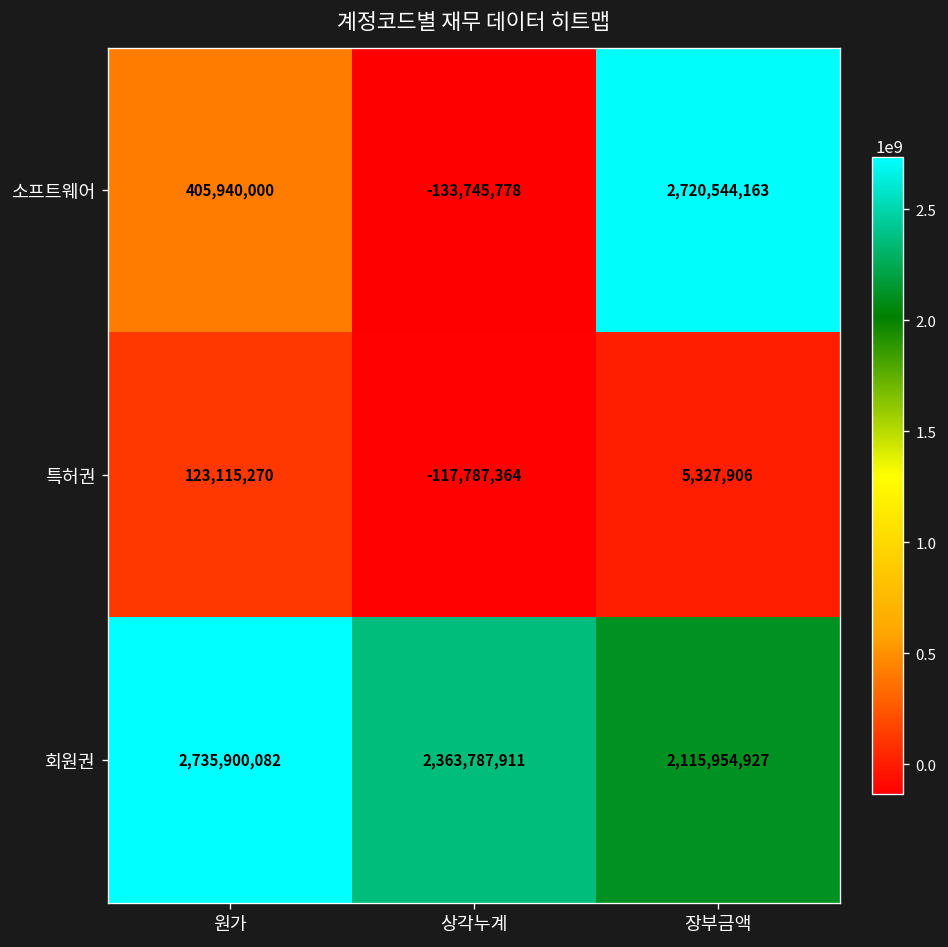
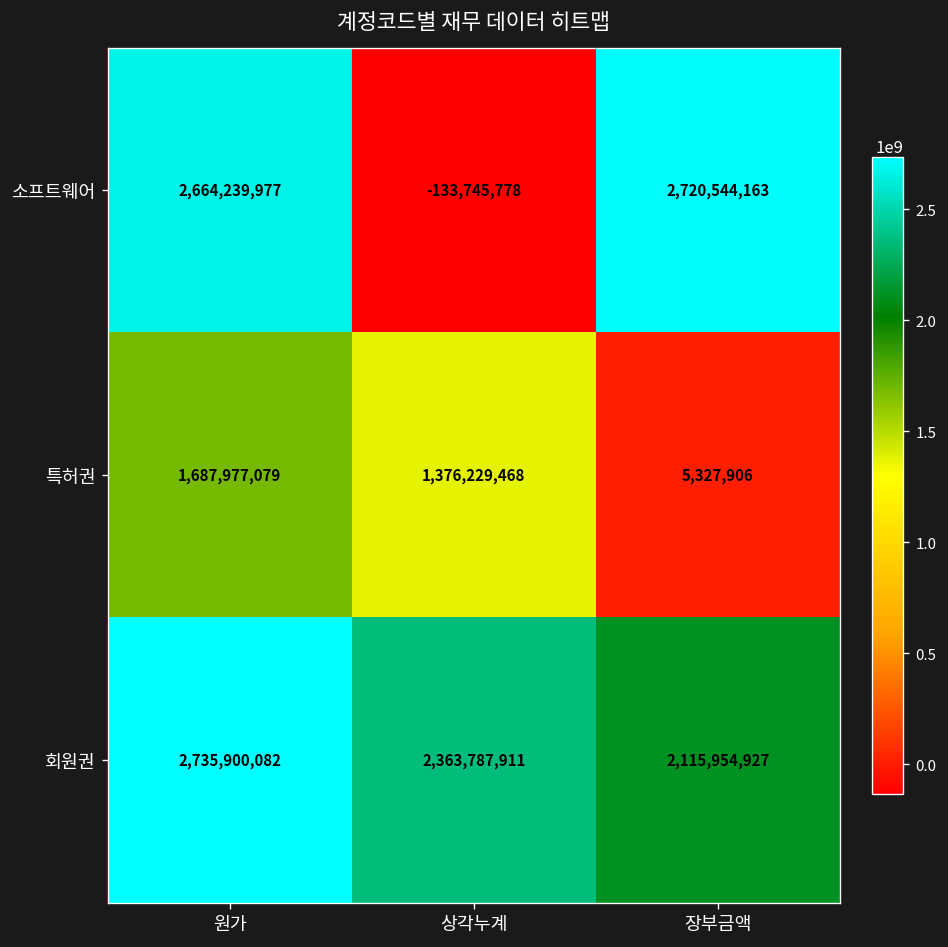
  {
    "소프트웨어": {
-     "원가": "405,940,000",
+     "원가": "2,664,239,977",
      "상각누계": "-133,745,778",
      "장부금액": "2,720,544,163"
    },
    "특허권": {
-     "원가": "123,115,270",
-     "상각누계": "-117,787,364",
+     "원가": "1,687,977,079",
+     "상각누계": "1,376,229,468",
      "장부금액": "5,327,906"
    },
    "회원권": {
      "원가": "2,735,900,082",
      "상각누계": "2,363,787,911",
      "장부금액": "2,115,954,927"
    }
  }
